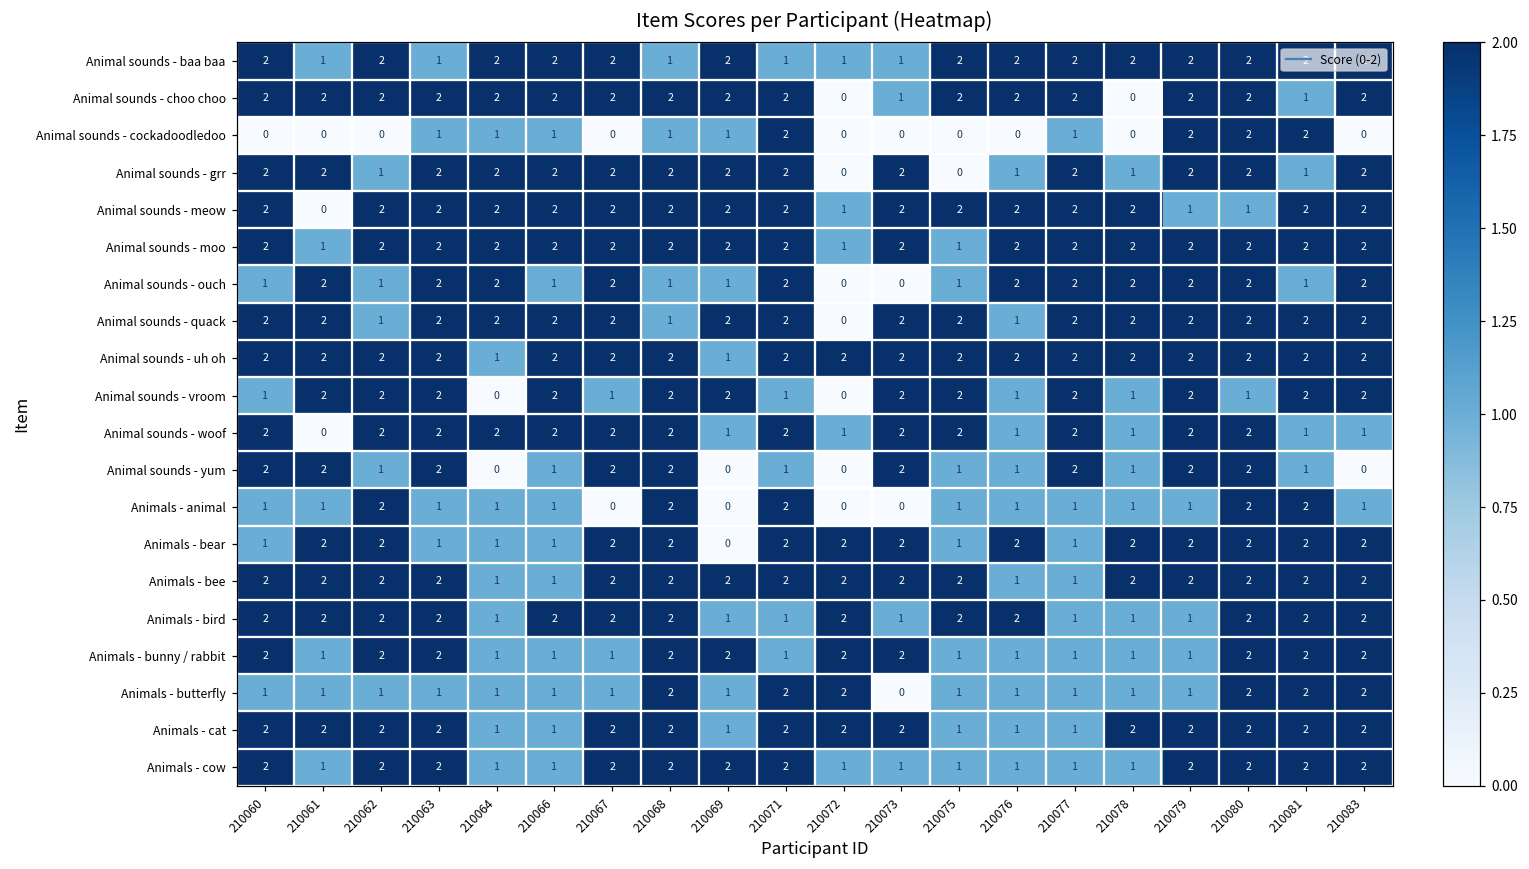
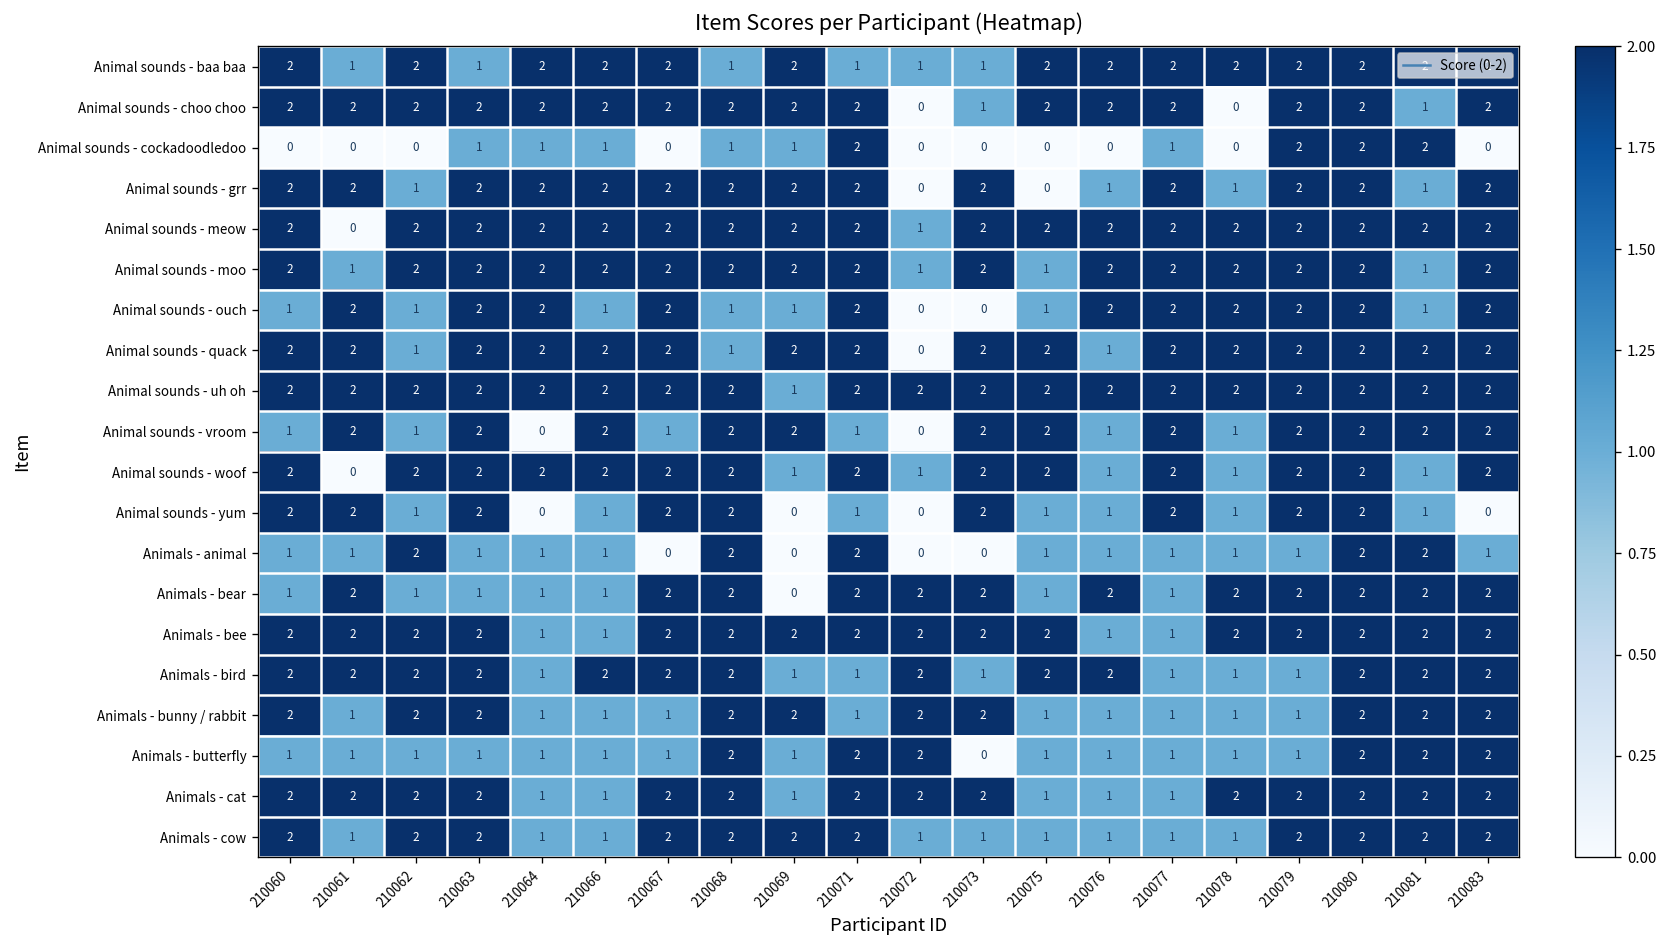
  {
    "Animal sounds - meow": {
      "210060": 2,
      "210061": 0,
      "210062": 2,
      "210063": 2,
      "210064": 2,
      "210066": 2,
      "210067": 2,
      "210068": 2,
      "210069": 2,
      "210071": 2,
      "210072": 1,
      "210073": 2,
      "210075": 2,
      "210076": 2,
      "210077": 2,
      "210078": 2,
-     "210079": 1,
-     "210080": 1,
+     "210079": 2,
+     "210080": 2,
      "210081": 2,
      "210083": 2
    },
    "Animal sounds - moo": {
      "210060": 2,
      "210061": 1,
      "210062": 2,
      "210063": 2,
      "210064": 2,
      "210066": 2,
      "210067": 2,
      "210068": 2,
      "210069": 2,
      "210071": 2,
      "210072": 1,
      "210073": 2,
      "210075": 1,
      "210076": 2,
      "210077": 2,
      "210078": 2,
      "210079": 2,
      "210080": 2,
-     "210081": 2,
+     "210081": 1,
      "210083": 2
    },
    "Animal sounds - uh oh": {
      "210060": 2,
      "210061": 2,
      "210062": 2,
      "210063": 2,
-     "210064": 1,
+     "210064": 2,
      "210066": 2,
      "210067": 2,
      "210068": 2,
      "210069": 1,
      "210071": 2,
      "210072": 2,
      "210073": 2,
      "210075": 2,
      "210076": 2,
      "210077": 2,
      "210078": 2,
      "210079": 2,
      "210080": 2,
      "210081": 2,
      "210083": 2
    },
    "Animal sounds - vroom": {
      "210060": 1,
      "210061": 2,
-     "210062": 2,
+     "210062": 1,
      "210063": 2,
      "210064": 0,
      "210066": 2,
      "210067": 1,
      "210068": 2,
      "210069": 2,
      "210071": 1,
      "210072": 0,
      "210073": 2,
      "210075": 2,
      "210076": 1,
      "210077": 2,
      "210078": 1,
      "210079": 2,
-     "210080": 1,
+     "210080": 2,
      "210081": 2,
      "210083": 2
    },
    "Animal sounds - woof": {
      "210060": 2,
      "210061": 0,
      "210062": 2,
      "210063": 2,
      "210064": 2,
      "210066": 2,
      "210067": 2,
      "210068": 2,
      "210069": 1,
      "210071": 2,
      "210072": 1,
      "210073": 2,
      "210075": 2,
      "210076": 1,
      "210077": 2,
      "210078": 1,
      "210079": 2,
      "210080": 2,
      "210081": 1,
-     "210083": 1
+     "210083": 2
    },
    "Animals - bear": {
      "210060": 1,
      "210061": 2,
-     "210062": 2,
+     "210062": 1,
      "210063": 1,
      "210064": 1,
      "210066": 1,
      "210067": 2,
      "210068": 2,
      "210069": 0,
      "210071": 2,
      "210072": 2,
      "210073": 2,
      "210075": 1,
      "210076": 2,
      "210077": 1,
      "210078": 2,
      "210079": 2,
      "210080": 2,
      "210081": 2,
      "210083": 2
    }
  }
